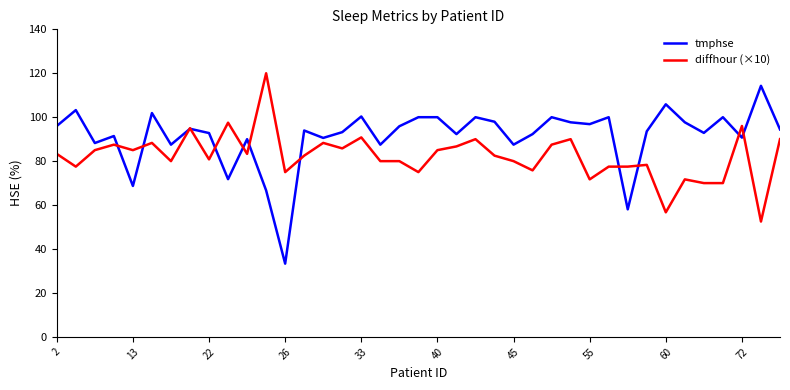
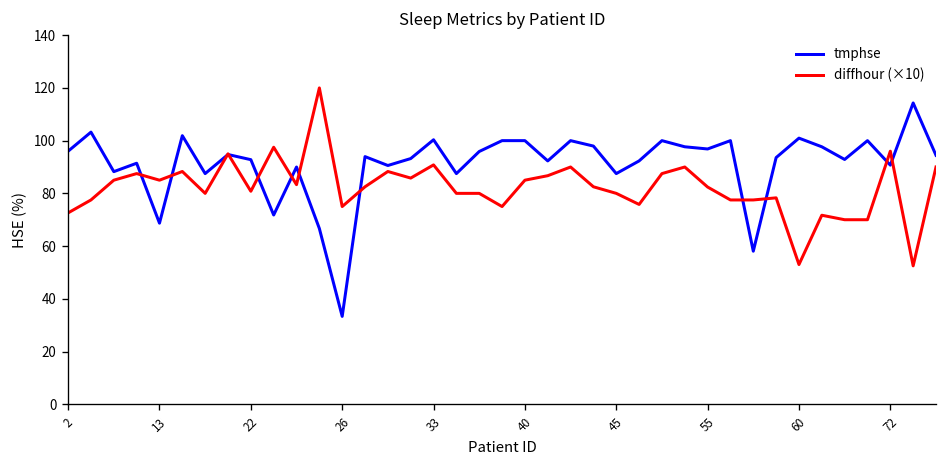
  {
    "tmphse": {
      "2": 96,
      "13": 69,
      "22": 93,
      "26": 33,
      "33": 100,
      "40": 100,
      "45": 88,
      "55": 97,
-     "60": 106,
+     "60": 101,
      "72": 91
    },
    "diffhour (×10)": {
-     "2": 83,
+     "2": 73,
      "13": 85,
      "22": 81,
      "26": 75,
      "33": 91,
      "40": 85,
      "45": 80,
-     "55": 72,
-     "60": 57,
+     "55": 82,
+     "60": 53,
      "72": 96
    }
  }
